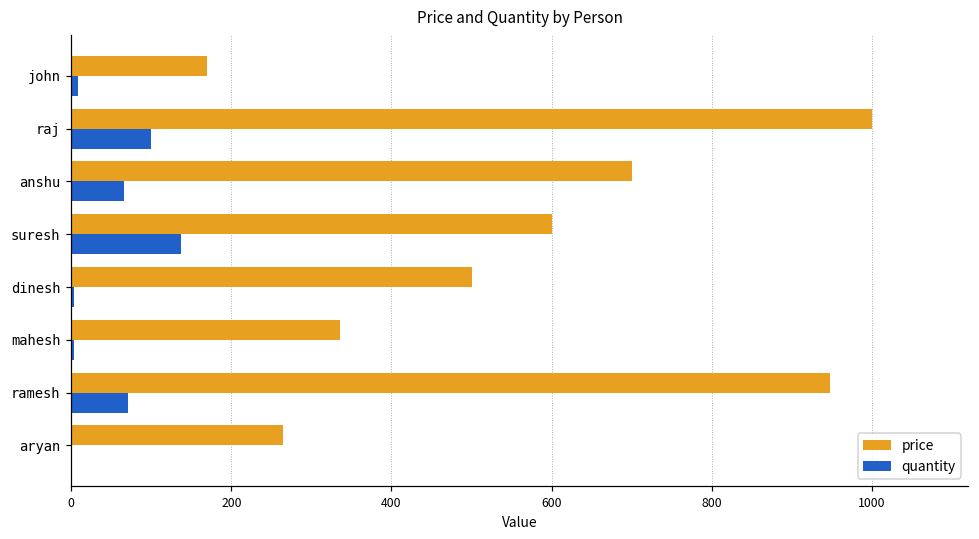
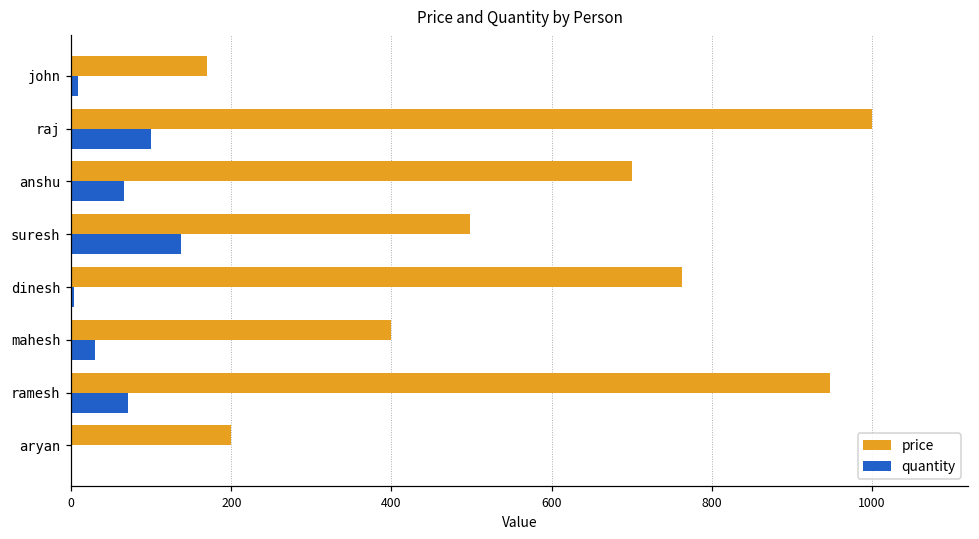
  {
    "price": {
      "john": 170,
      "raj": 1000,
      "anshu": 700,
-     "suresh": 600,
-     "dinesh": 500,
-     "mahesh": 340,
+     "suresh": 500,
+     "dinesh": 760,
+     "mahesh": 400,
      "ramesh": 950,
-     "aryan": 260
+     "aryan": 200
    },
    "quantity": {
      "john": 10,
      "raj": 100,
      "anshu": 70,
      "suresh": 140,
      "dinesh": 0,
-     "mahesh": 0,
+     "mahesh": 30,
      "ramesh": 70
    }
  }
